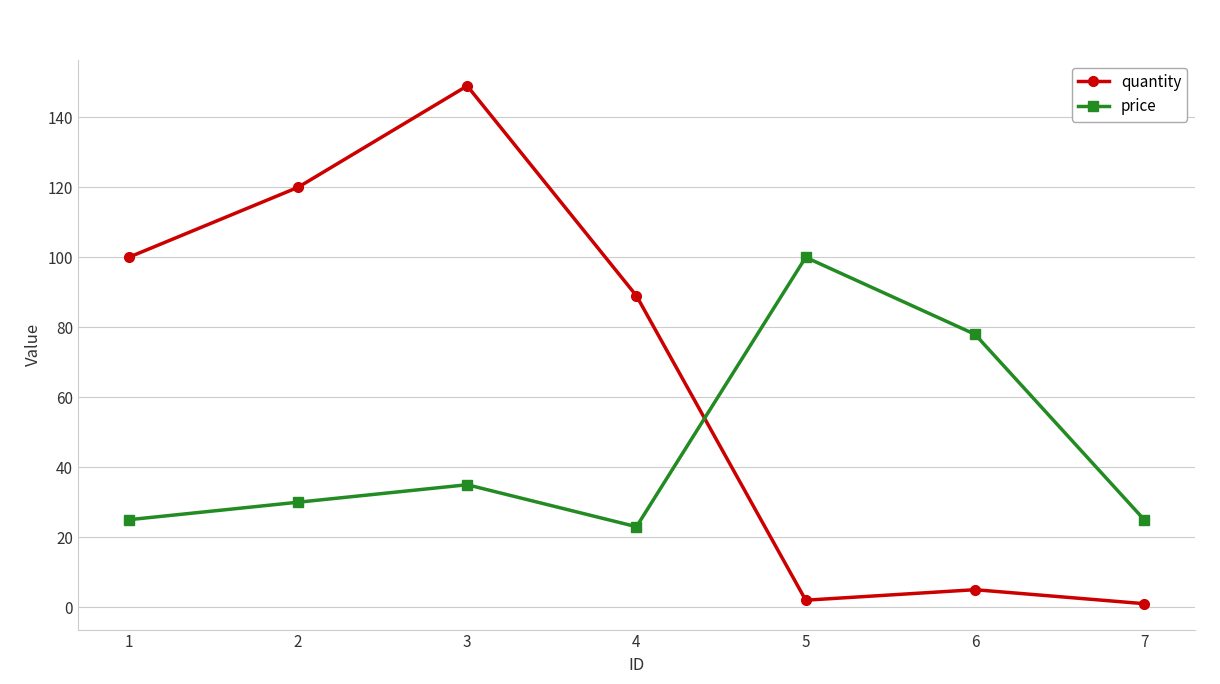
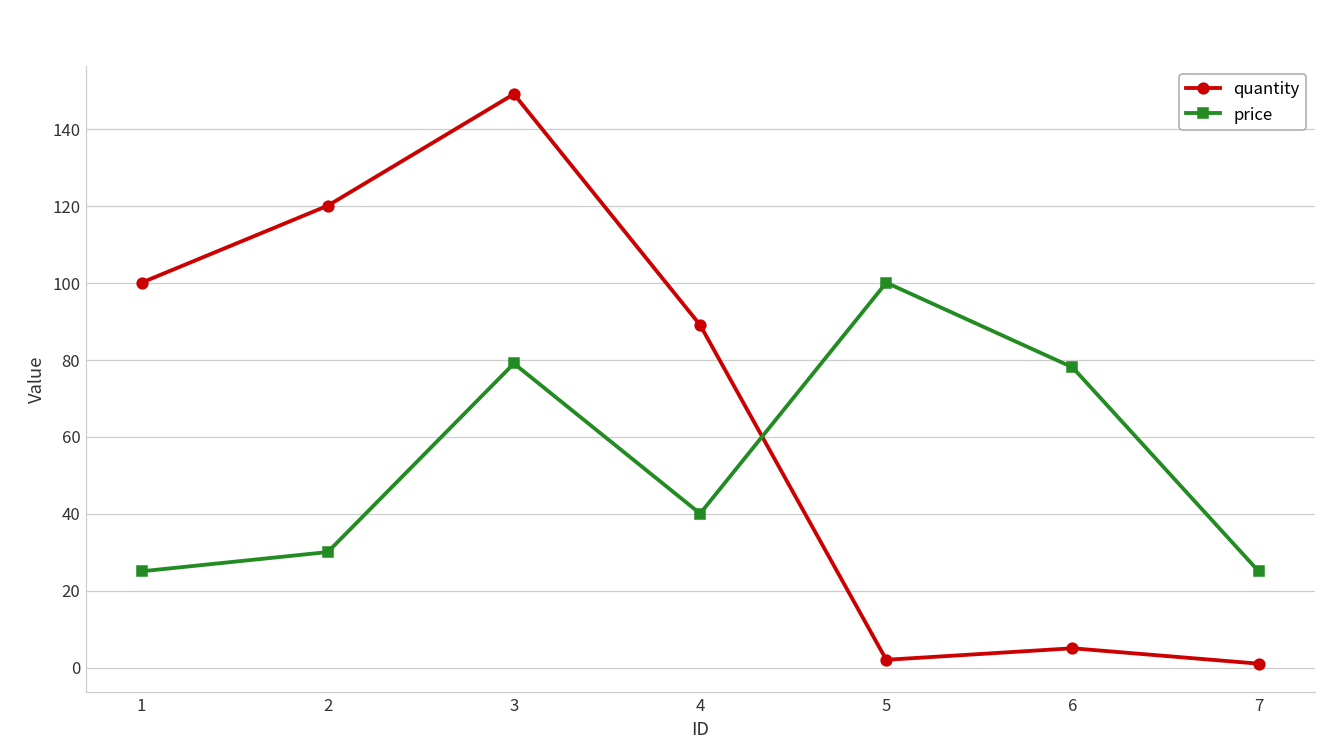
  {
    "quantity": {
      "1": 100,
      "2": 120,
      "3": 149,
      "4": 89,
      "5": 2,
      "6": 5,
      "7": 1
    },
    "price": {
      "1": 25,
      "2": 30,
-     "3": 35,
-     "4": 23,
+     "3": 79,
+     "4": 40,
      "5": 100,
      "6": 78,
      "7": 25
    }
  }
